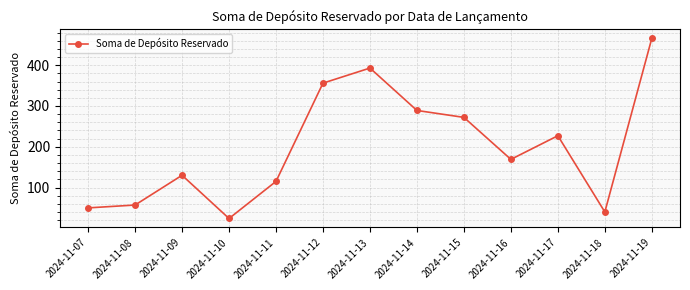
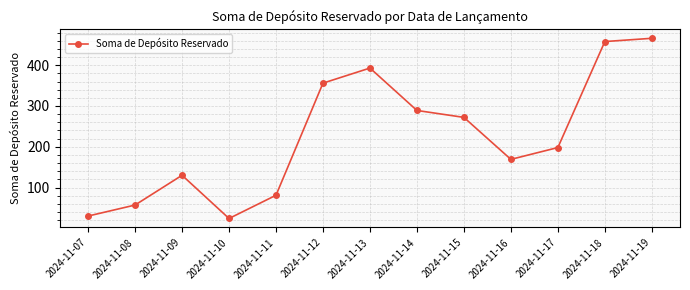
  {
-   "2024-11-07": 50,
+   "2024-11-07": 30,
    "2024-11-08": 60,
    "2024-11-09": 130,
    "2024-11-10": 20,
-   "2024-11-11": 120,
+   "2024-11-11": 80,
    "2024-11-12": 360,
    "2024-11-13": 390,
    "2024-11-14": 290,
    "2024-11-15": 270,
    "2024-11-16": 170,
-   "2024-11-17": 230,
-   "2024-11-18": 40,
+   "2024-11-17": 200,
+   "2024-11-18": 460,
    "2024-11-19": 470
  }
